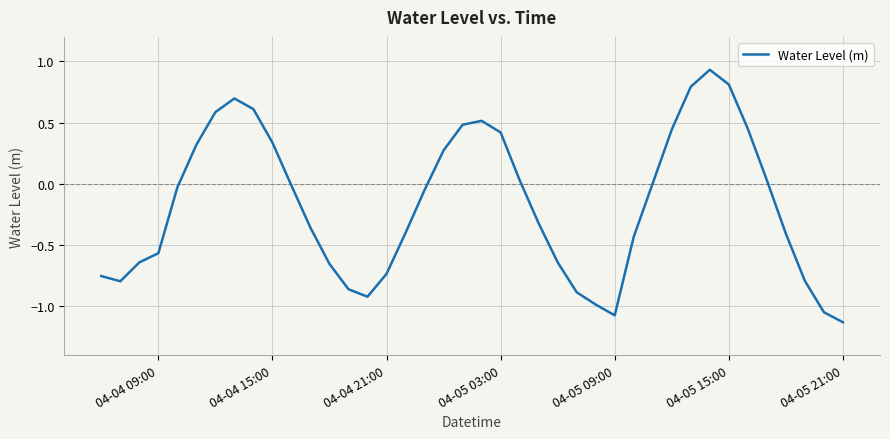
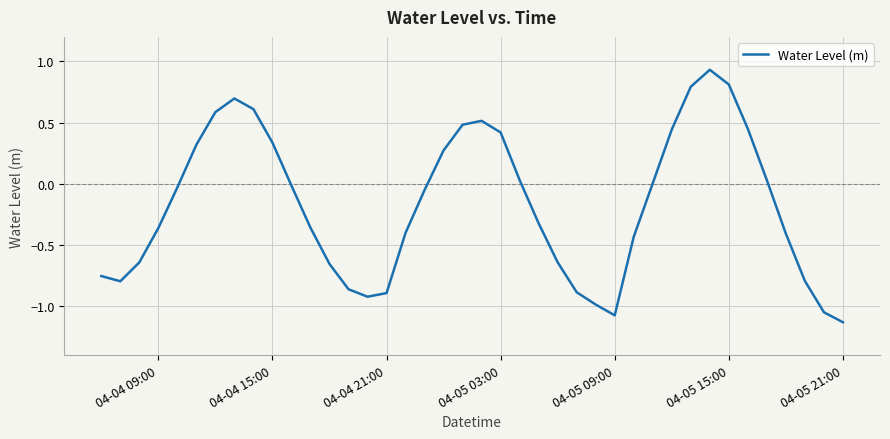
  {
-   "04-04 09:00": -0.57,
+   "04-04 09:00": -0.36,
    "04-04 15:00": 0.34,
-   "04-04 21:00": -0.74,
+   "04-04 21:00": -0.89,
    "04-05 03:00": 0.42,
    "04-05 09:00": -1.07,
    "04-05 15:00": 0.81,
    "04-05 21:00": -1.13
  }
